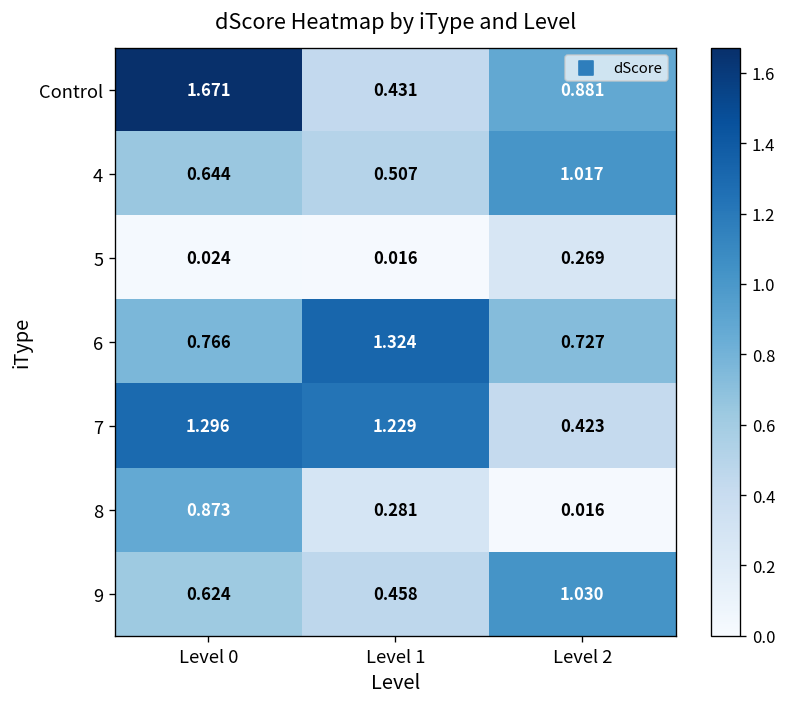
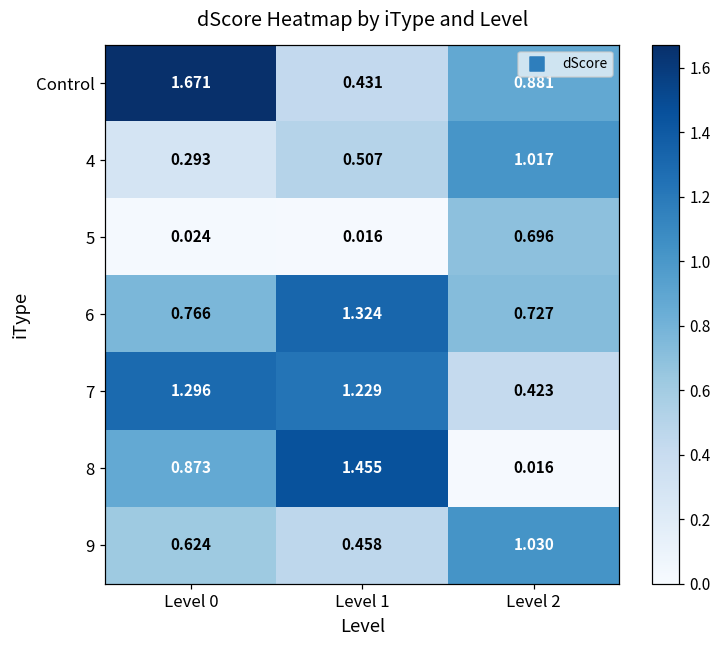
  {
    "Control": {
      "Level 0": 1.671,
      "Level 1": 0.431
    },
    "4": {
-     "Level 0": 0.644,
+     "Level 0": 0.293,
      "Level 1": 0.507,
      "Level 2": 1.017
    },
    "5": {
      "Level 0": 0.024,
      "Level 1": 0.016,
-     "Level 2": 0.269
+     "Level 2": 0.696
    },
    "6": {
      "Level 0": 0.766,
      "Level 1": 1.324,
      "Level 2": 0.727
    },
    "7": {
      "Level 0": 1.296,
      "Level 1": 1.229,
      "Level 2": 0.423
    },
    "8": {
      "Level 0": 0.873,
-     "Level 1": 0.281,
+     "Level 1": 1.455,
      "Level 2": 0.016
    },
    "9": {
      "Level 0": 0.624,
      "Level 1": 0.458,
      "Level 2": 1.030
    }
  }
